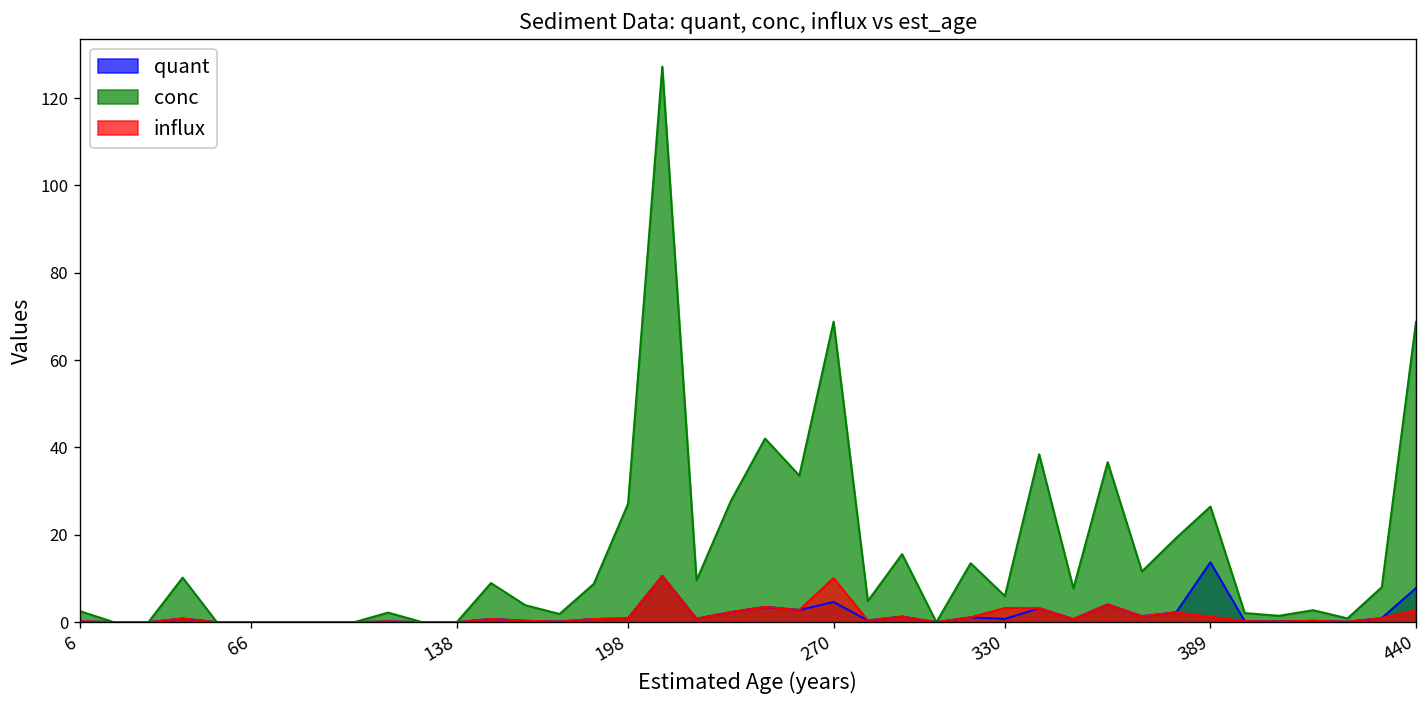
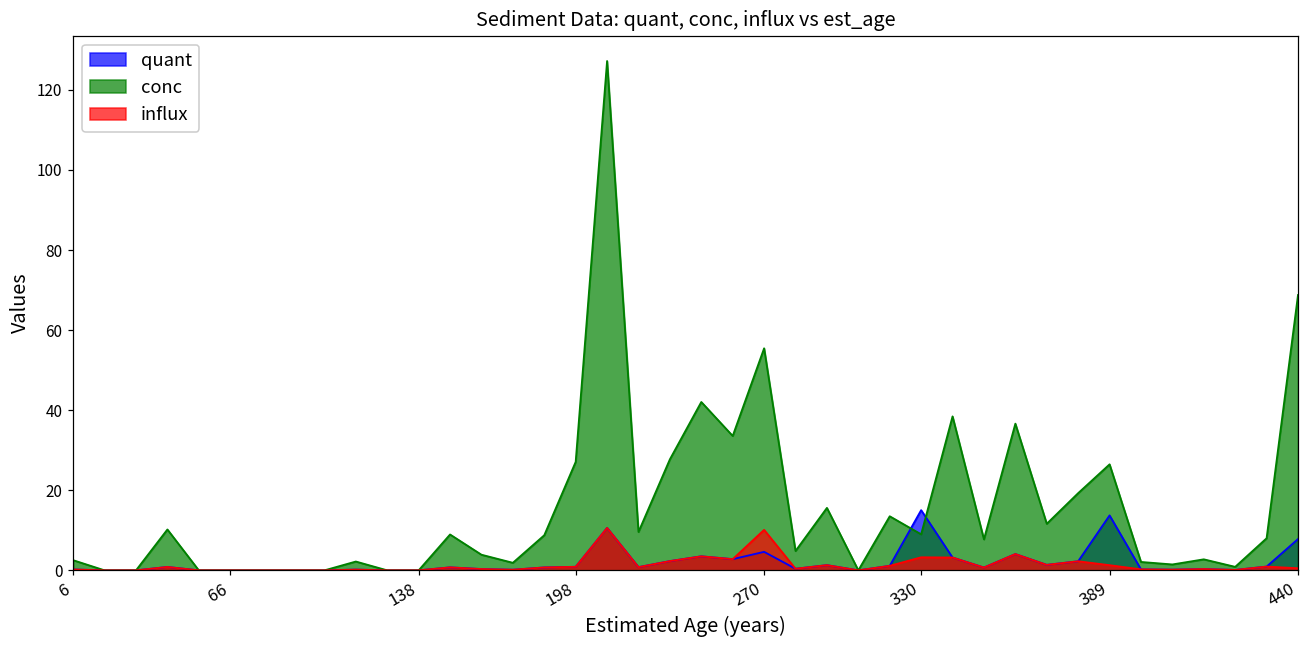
  {
    "quant": {
      "270": 5,
-     "330": 1,
+     "330": 15,
      "389": 14,
      "440": 8
    },
    "conc": {
      "198": 27,
-     "270": 69,
-     "330": 6,
+     "270": 55,
+     "330": 9,
      "389": 26,
      "440": 69
    },
    "influx": {
      "270": 10,
      "330": 3,
      "389": 1,
-     "440": 3
+     "440": 1
    }
  }
